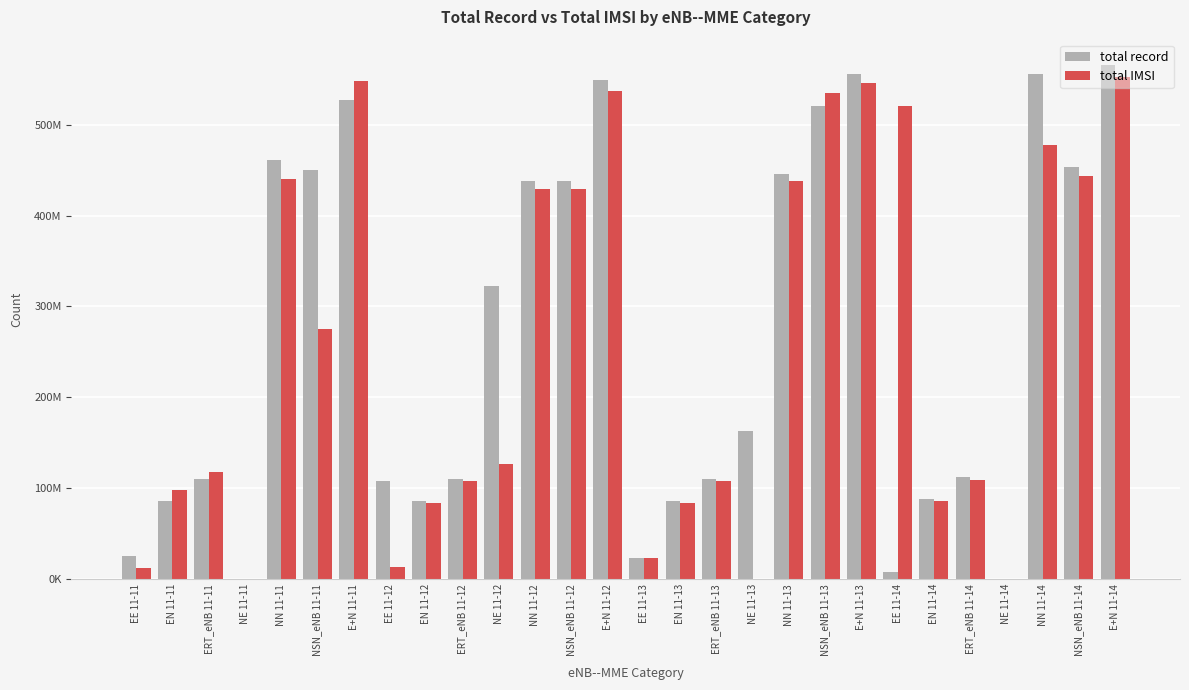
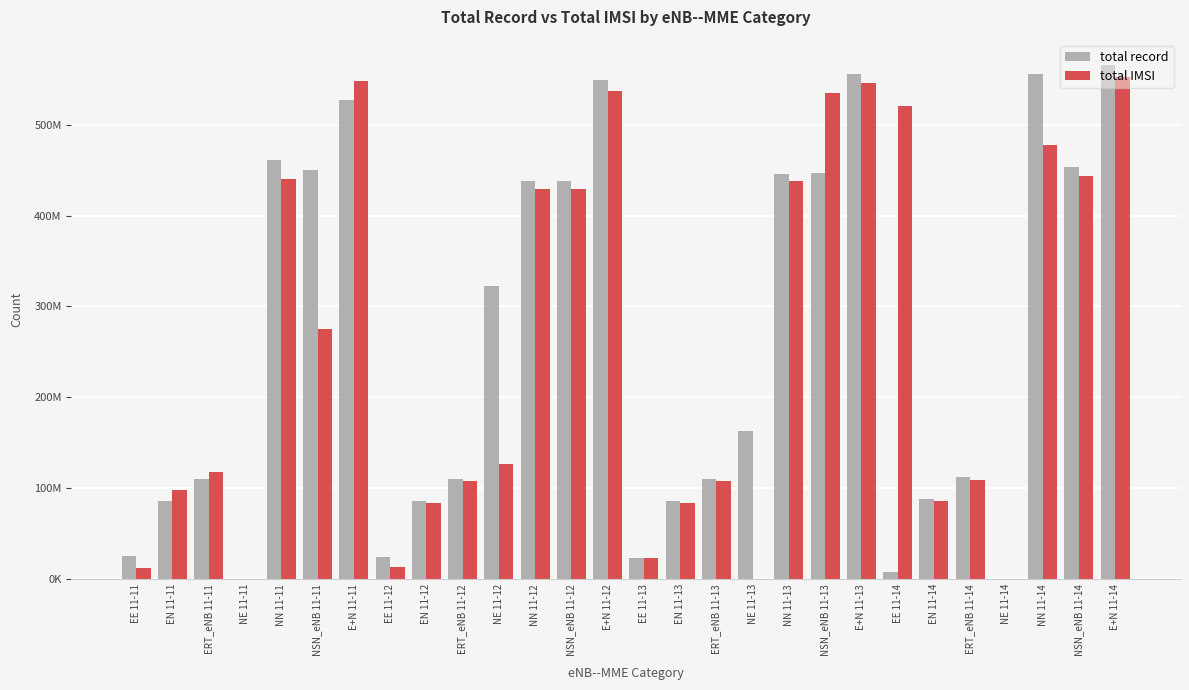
  {
    "total record": {
      "EE 11-11": 20000000,
      "EN 11-11": 90000000,
      "ERT_eNB 11-11": 110000000,
      "NN 11-11": 460000000,
      "NSN_eNB 11-11": 450000000,
      "E+N 11-11": 530000000,
-     "EE 11-12": 110000000,
+     "EE 11-12": 20000000,
      "EN 11-12": 90000000,
      "ERT_eNB 11-12": 110000000,
      "NE 11-12": 320000000,
      "NN 11-12": 440000000,
      "NSN_eNB 11-12": 440000000,
      "E+N 11-12": 550000000,
      "EE 11-13": 20000000,
      "EN 11-13": 90000000,
      "ERT_eNB 11-13": 110000000,
      "NE 11-13": 160000000,
      "NN 11-13": 450000000,
-     "NSN_eNB 11-13": 520000000,
+     "NSN_eNB 11-13": 450000000,
      "E+N 11-13": 560000000,
      "EE 11-14": 10000000,
      "EN 11-14": 90000000,
      "ERT_eNB 11-14": 110000000,
      "NN 11-14": 560000000,
      "NSN_eNB 11-14": 450000000
    },
    "total IMSI": {
      "EE 11-11": 10000000,
      "EN 11-11": 100000000,
      "ERT_eNB 11-11": 120000000,
      "NN 11-11": 440000000,
      "NSN_eNB 11-11": 280000000,
      "E+N 11-11": 550000000,
      "EE 11-12": 10000000,
      "EN 11-12": 80000000,
      "ERT_eNB 11-12": 110000000,
      "NE 11-12": 130000000,
      "NN 11-12": 430000000,
      "NSN_eNB 11-12": 430000000,
      "E+N 11-12": 540000000,
      "EE 11-13": 20000000,
      "EN 11-13": 80000000,
      "ERT_eNB 11-13": 110000000,
      "NN 11-13": 440000000,
      "NSN_eNB 11-13": 530000000,
      "E+N 11-13": 550000000,
      "EE 11-14": 520000000,
      "EN 11-14": 90000000,
      "ERT_eNB 11-14": 110000000,
      "NN 11-14": 480000000,
      "NSN_eNB 11-14": 440000000
    }
  }
